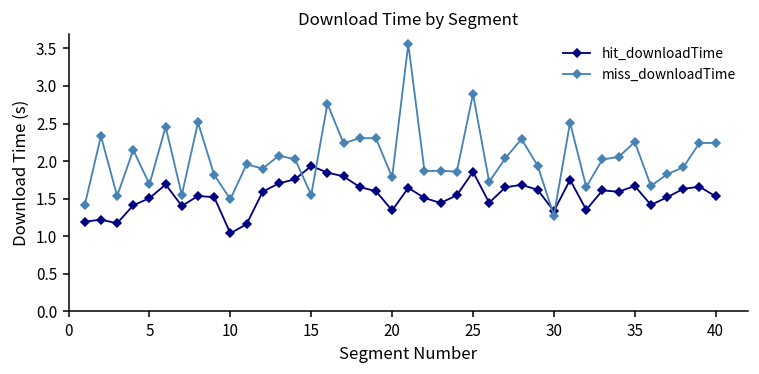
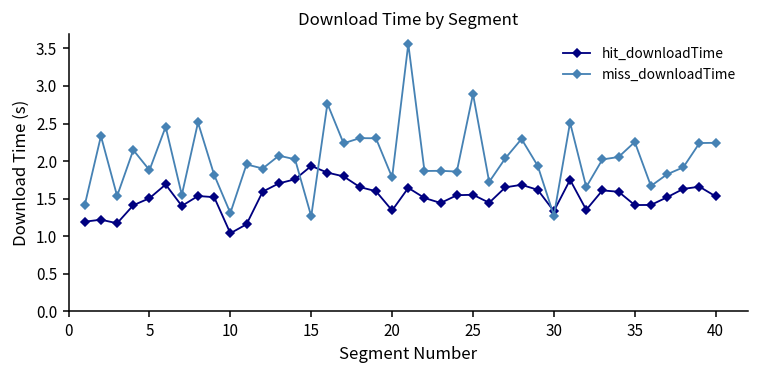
  {
    "hit_downloadTime": {
      "5": 1.5,
      "10": 1.0,
      "15": 1.9,
      "20": 1.3,
-     "25": 1.9,
+     "25": 1.6,
      "30": 1.3,
-     "35": 1.7,
+     "35": 1.4,
      "40": 1.5
    },
    "miss_downloadTime": {
-     "5": 1.7,
-     "10": 1.5,
-     "15": 1.5,
+     "5": 1.9,
+     "10": 1.3,
+     "15": 1.3,
      "20": 1.8,
      "25": 2.9,
      "30": 1.3,
      "35": 2.3,
      "40": 2.2
    }
  }
